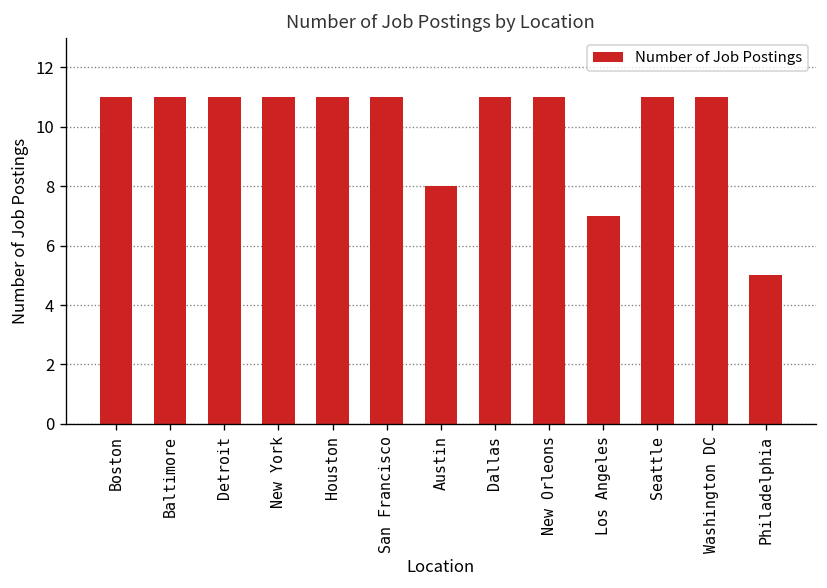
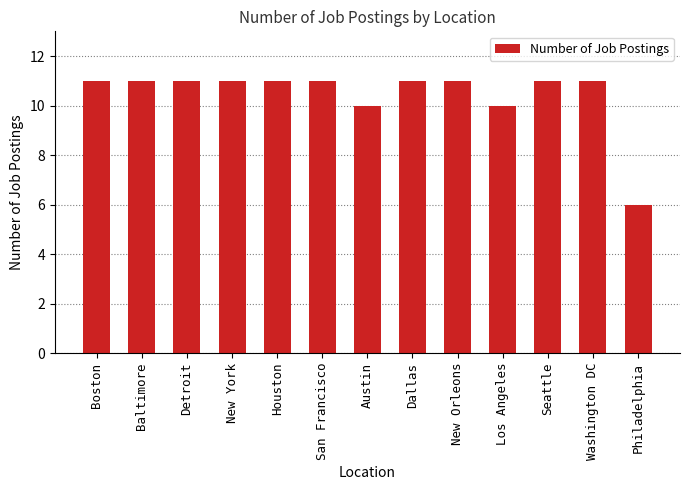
  {
    "Boston": 11,
    "Baltimore": 11,
    "Detroit": 11,
    "New York": 11,
    "Houston": 11,
    "San Francisco": 11,
-   "Austin": 8,
+   "Austin": 10,
    "Dallas": 11,
    "New Orleons": 11,
-   "Los Angeles": 7,
+   "Los Angeles": 10,
    "Seattle": 11,
    "Washington DC": 11,
-   "Philadelphia": 5
+   "Philadelphia": 6
  }
